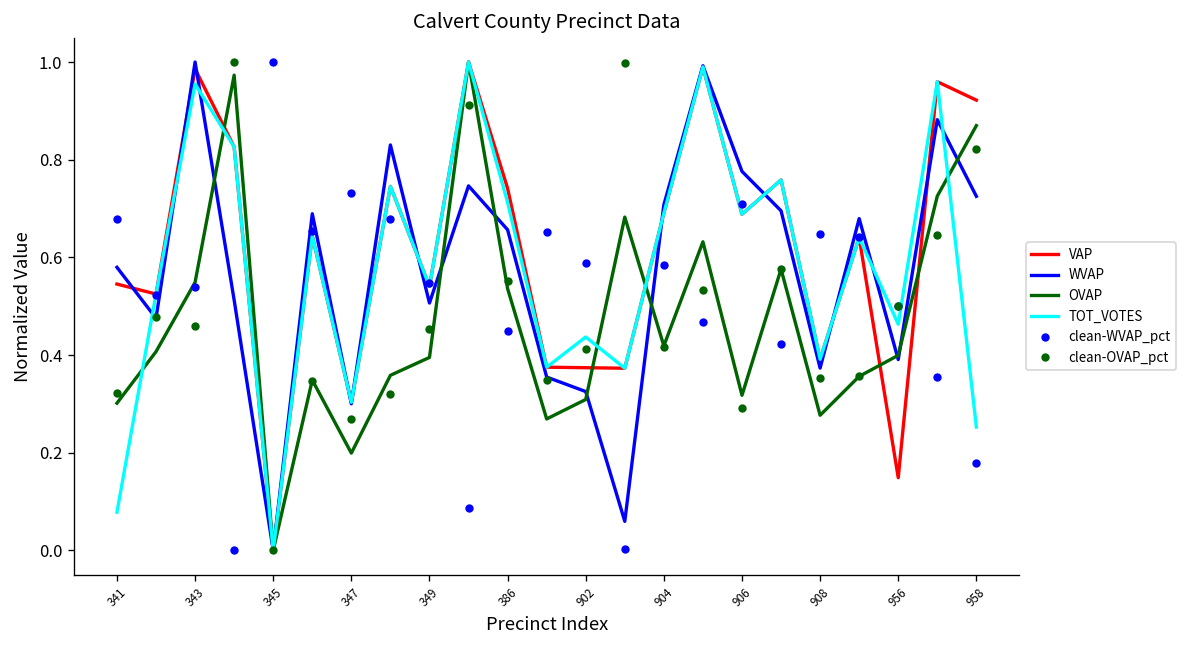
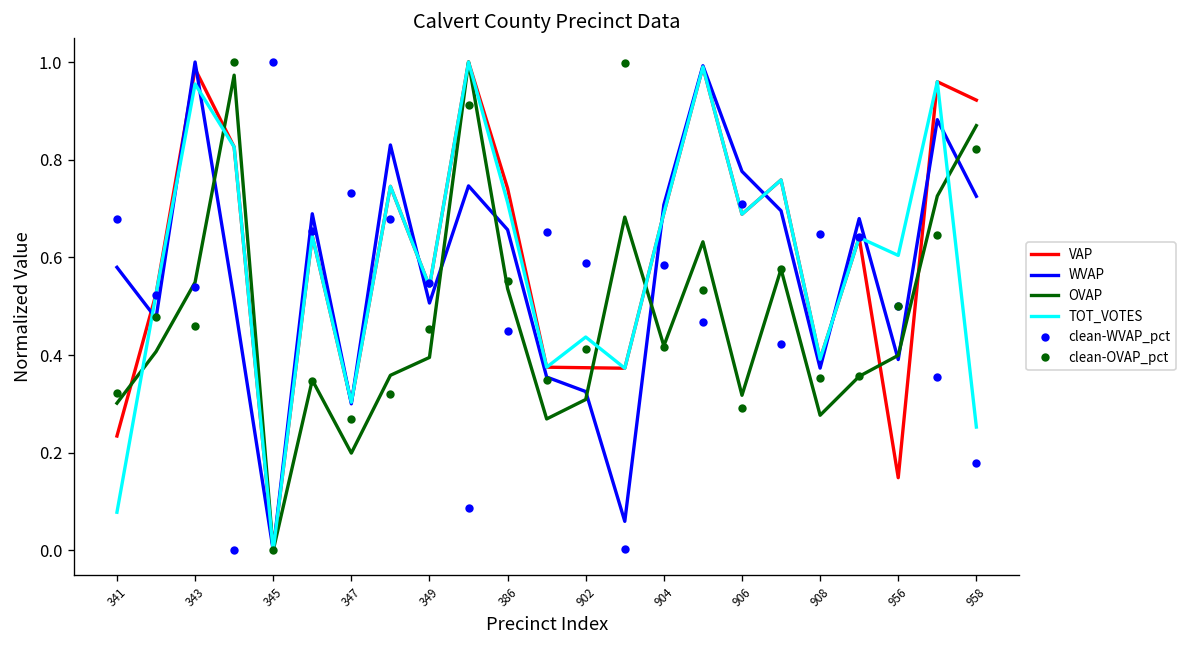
  {
    "VAP": {
-     "341": 0.55,
+     "341": 0.23,
      "343": 0.99,
      "386": 0.74,
      "902": 0.37,
      "956": 0.15,
      "958": 0.92
    },
    "TOT_VOTES": {
      "341": 0.08,
      "343": 0.95,
      "386": 0.71,
      "902": 0.44,
-     "956": 0.46,
+     "956": 0.60,
      "958": 0.25
    }
  }
